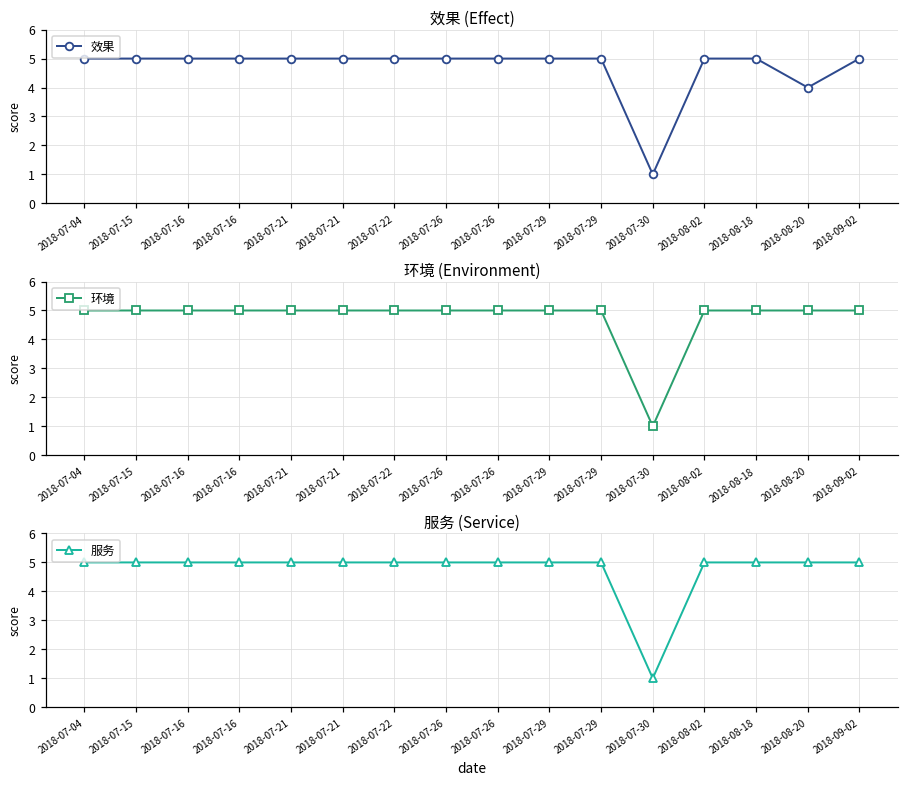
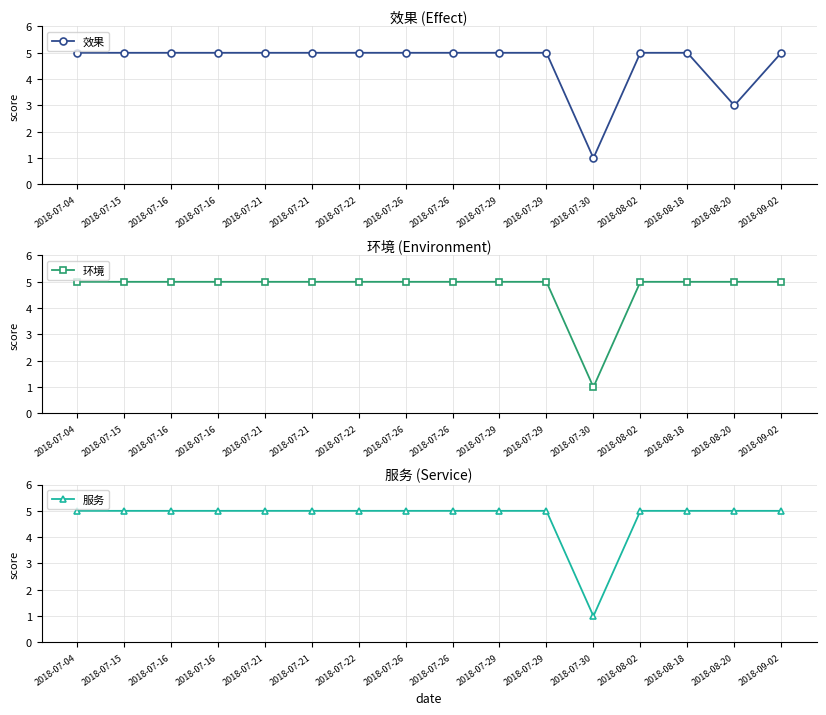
  {
    "效果 (Effect)": {
      "2018-07-04": 5,
      "2018-07-15": 5,
      "2018-07-22": 5,
      "2018-07-30": 1,
      "2018-08-02": 5,
      "2018-08-18": 5,
-     "2018-08-20": 4,
+     "2018-08-20": 3,
      "2018-09-02": 5
    },
    "环境 (Environment)": {
      "2018-07-04": 5.0,
      "2018-07-15": 5.0,
      "2018-07-22": 5.0,
      "2018-07-30": 1.0,
      "2018-08-02": 5.0,
      "2018-08-18": 5.0,
      "2018-08-20": 5.0,
      "2018-09-02": 5.0
    },
    "服务 (Service)": {
      "2018-07-04": 5.0,
      "2018-07-15": 5.0,
      "2018-07-22": 5.0,
      "2018-07-30": 1.0,
      "2018-08-02": 5.0,
      "2018-08-18": 5.0,
      "2018-08-20": 5.0,
      "2018-09-02": 5.0
    }
  }
